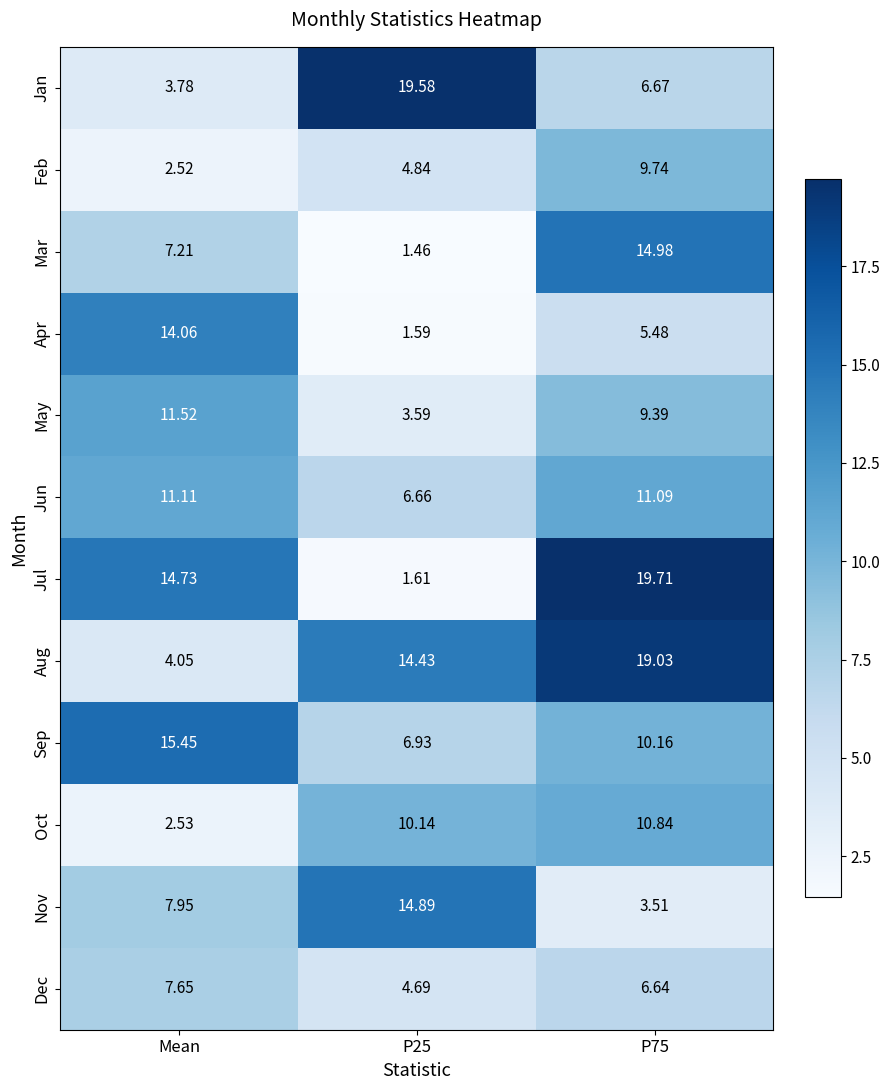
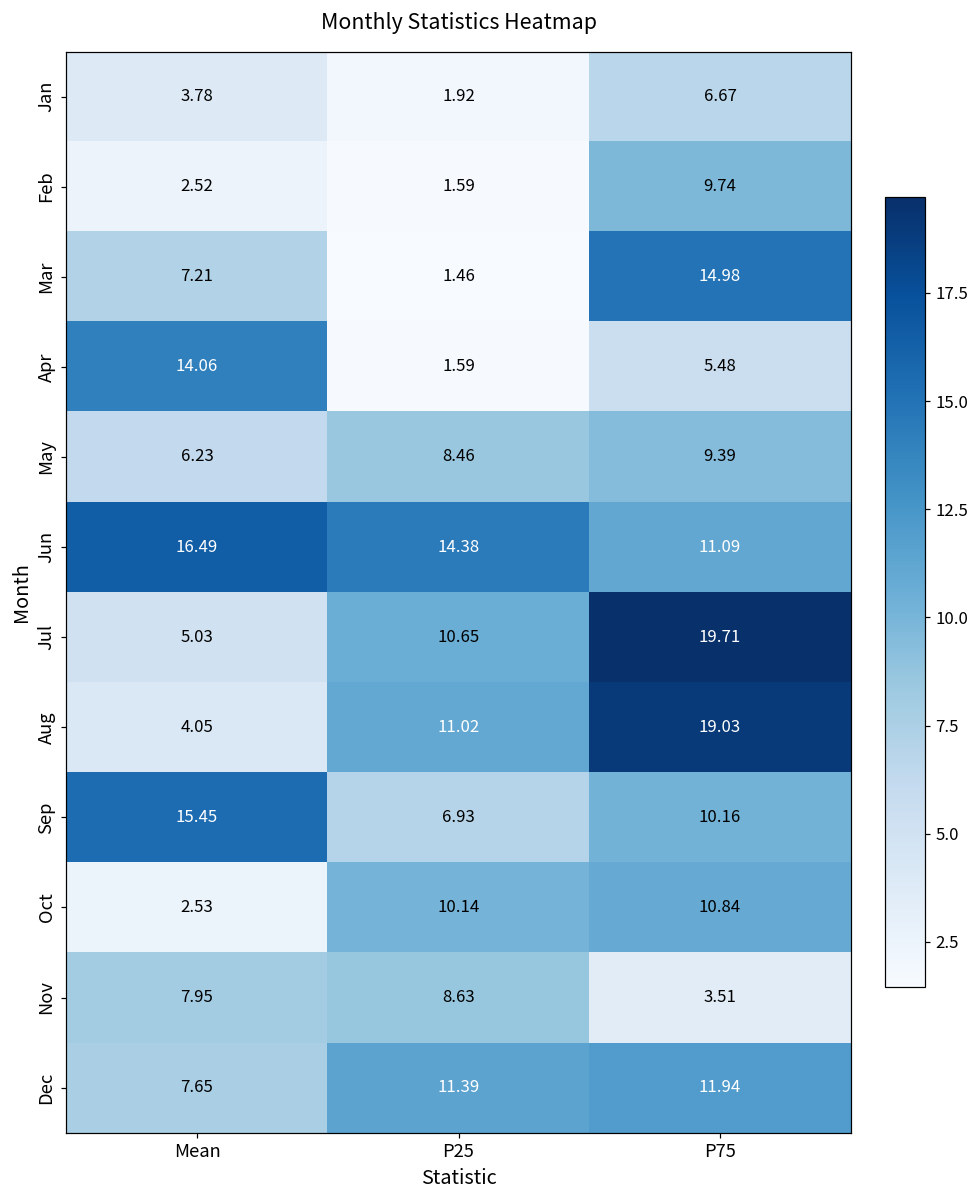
  {
    "Jan": {
      "Mean": 3.78,
-     "P25": 19.58,
+     "P25": 1.92,
      "P75": 6.67
    },
    "Feb": {
      "Mean": 2.52,
-     "P25": 4.84,
+     "P25": 1.59,
      "P75": 9.74
    },
    "Mar": {
      "Mean": 7.21,
      "P25": 1.46,
      "P75": 14.98
    },
    "Apr": {
      "Mean": 14.06,
      "P25": 1.59,
      "P75": 5.48
    },
    "May": {
-     "Mean": 11.52,
-     "P25": 3.59,
+     "Mean": 6.23,
+     "P25": 8.46,
      "P75": 9.39
    },
    "Jun": {
-     "Mean": 11.11,
-     "P25": 6.66,
+     "Mean": 16.49,
+     "P25": 14.38,
      "P75": 11.09
    },
    "Jul": {
-     "Mean": 14.73,
-     "P25": 1.61,
+     "Mean": 5.03,
+     "P25": 10.65,
      "P75": 19.71
    },
    "Aug": {
      "Mean": 4.05,
-     "P25": 14.43,
+     "P25": 11.02,
      "P75": 19.03
    },
    "Sep": {
      "Mean": 15.45,
      "P25": 6.93,
      "P75": 10.16
    },
    "Oct": {
      "Mean": 2.53,
      "P25": 10.14,
      "P75": 10.84
    },
    "Nov": {
      "Mean": 7.95,
-     "P25": 14.89,
+     "P25": 8.63,
      "P75": 3.51
    },
    "Dec": {
      "Mean": 7.65,
-     "P25": 4.69,
-     "P75": 6.64
+     "P25": 11.39,
+     "P75": 11.94
    }
  }
